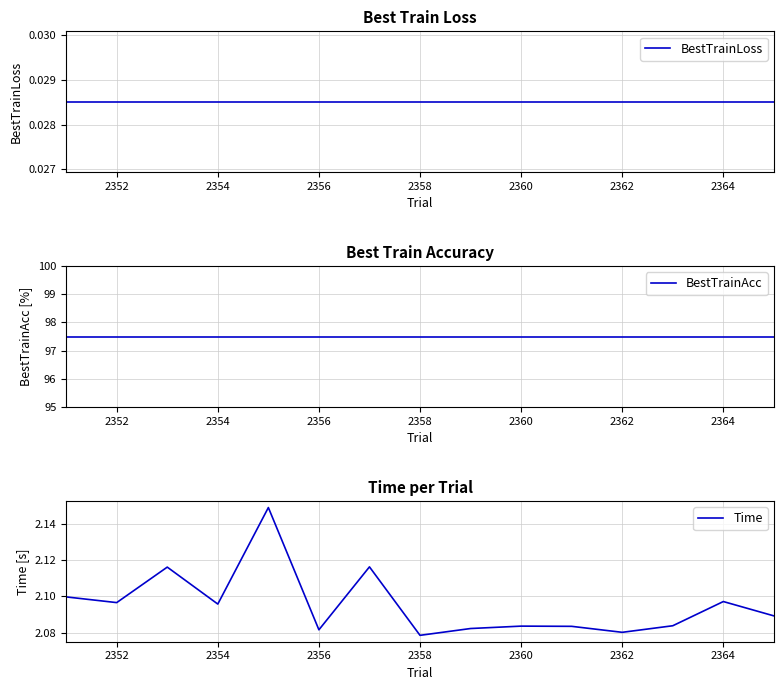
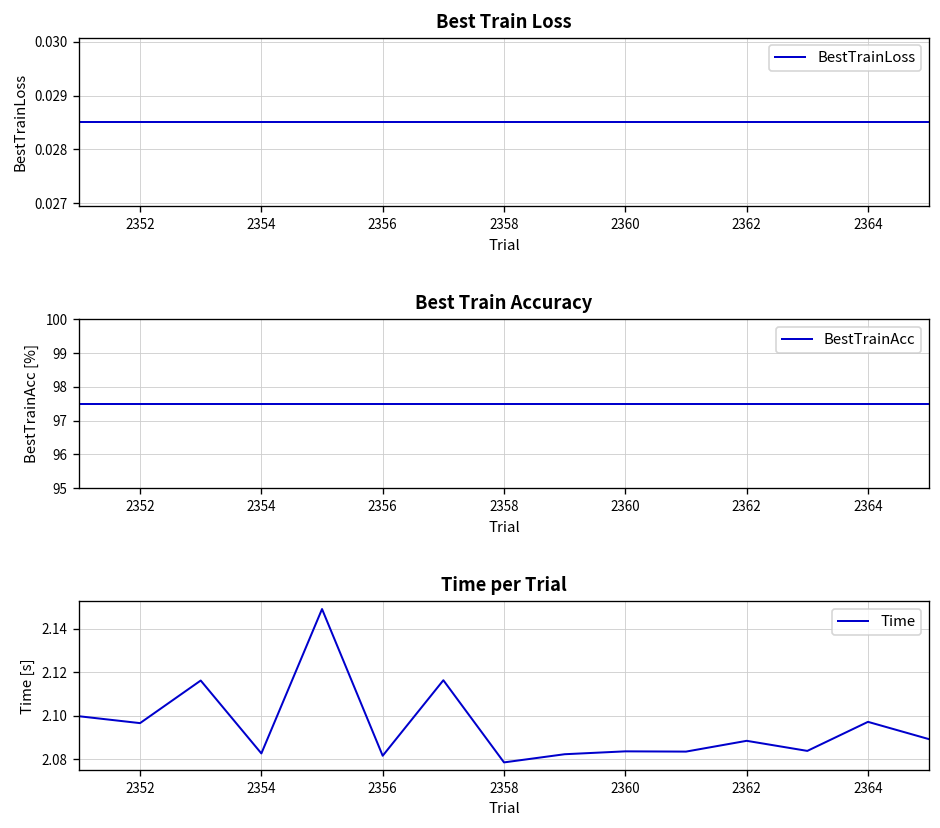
  {
    "Best Train Loss": {
      "2352": 0.0285,
      "2354": 0.0285,
      "2356": 0.0285,
      "2358": 0.0285,
      "2360": 0.0285,
      "2362": 0.0285,
      "2364": 0.0285
    },
    "Best Train Accuracy": {
      "2352": 97.5,
      "2354": 97.5,
      "2356": 97.5,
      "2358": 97.5,
      "2360": 97.5,
      "2362": 97.5,
      "2364": 97.5
    },
    "Time per Trial": {
      "2352": 2.097,
-     "2354": 2.096,
+     "2354": 2.083,
      "2356": 2.082,
      "2358": 2.079,
      "2360": 2.084,
-     "2362": 2.080,
+     "2362": 2.089,
      "2364": 2.097
    }
  }
